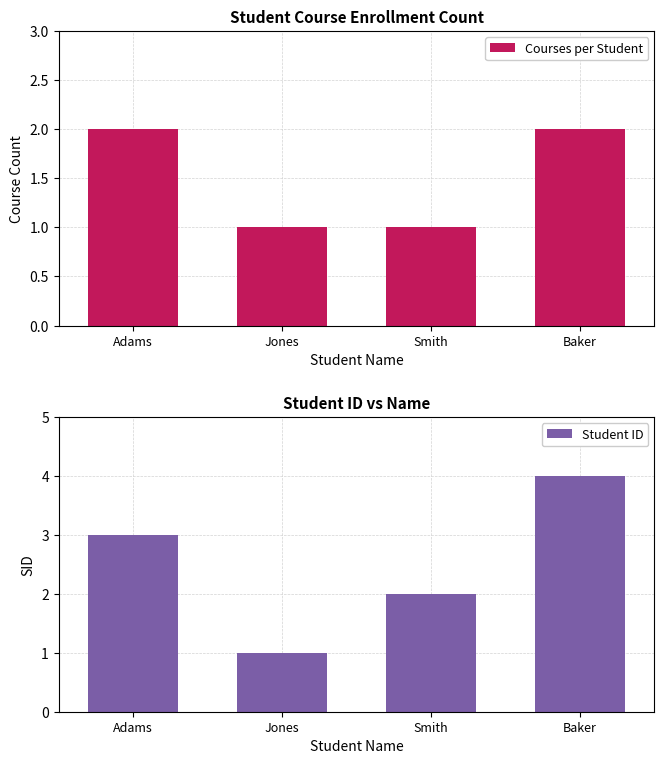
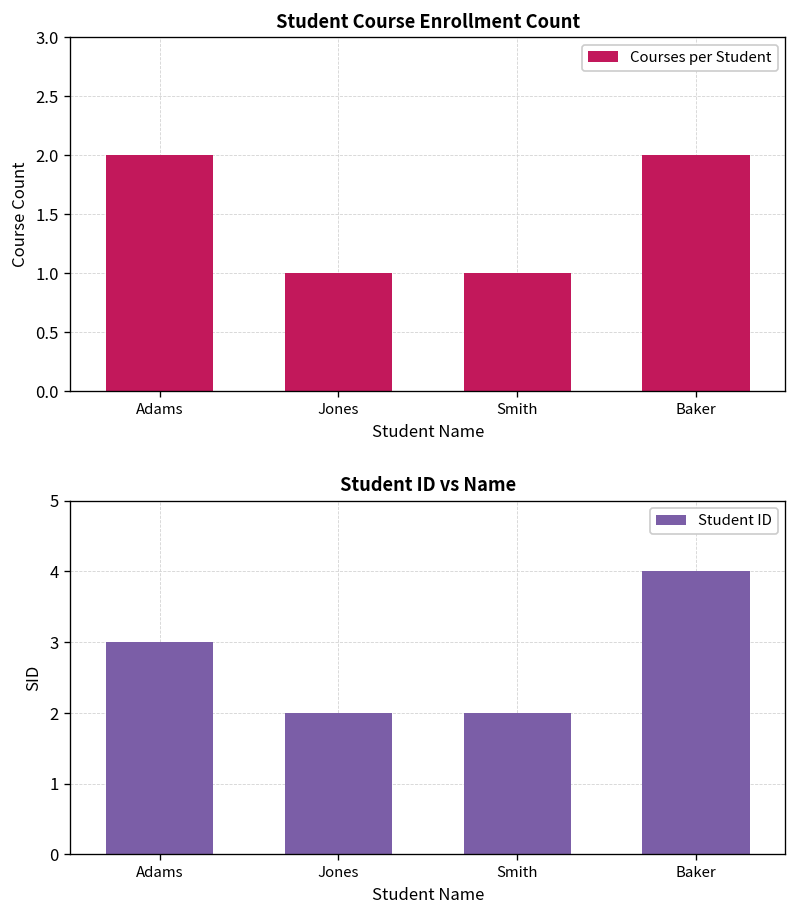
  {
    "Student Course Enrollment Count": {
      "Adams": 2.0,
      "Jones": 1.0,
      "Smith": 1.0,
      "Baker": 2.0
    },
    "Student ID vs Name": {
      "Adams": 3,
-     "Jones": 1,
+     "Jones": 2,
      "Smith": 2,
      "Baker": 4
    }
  }
